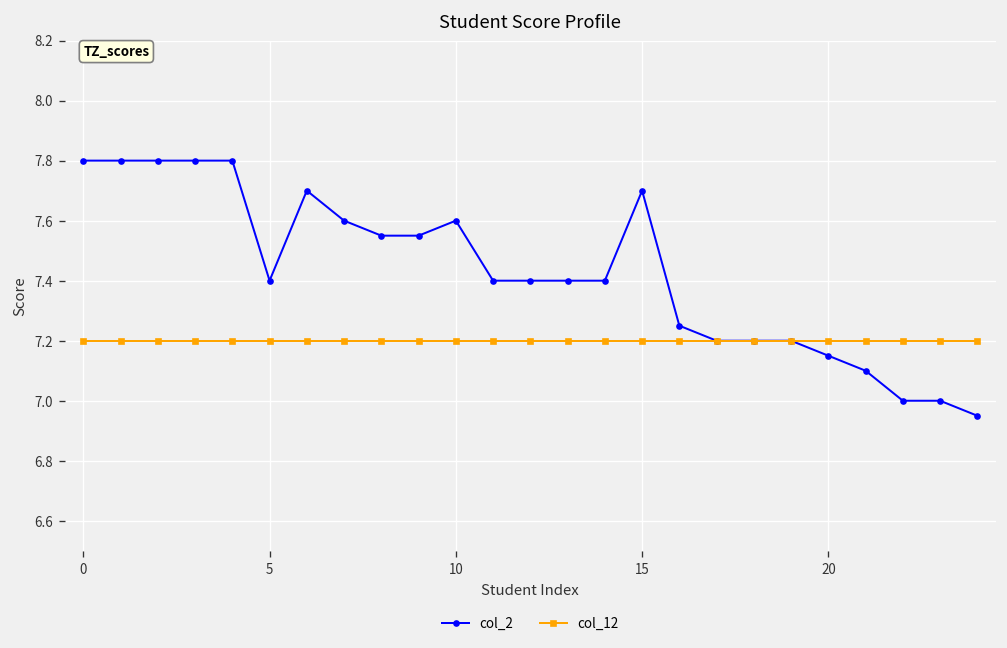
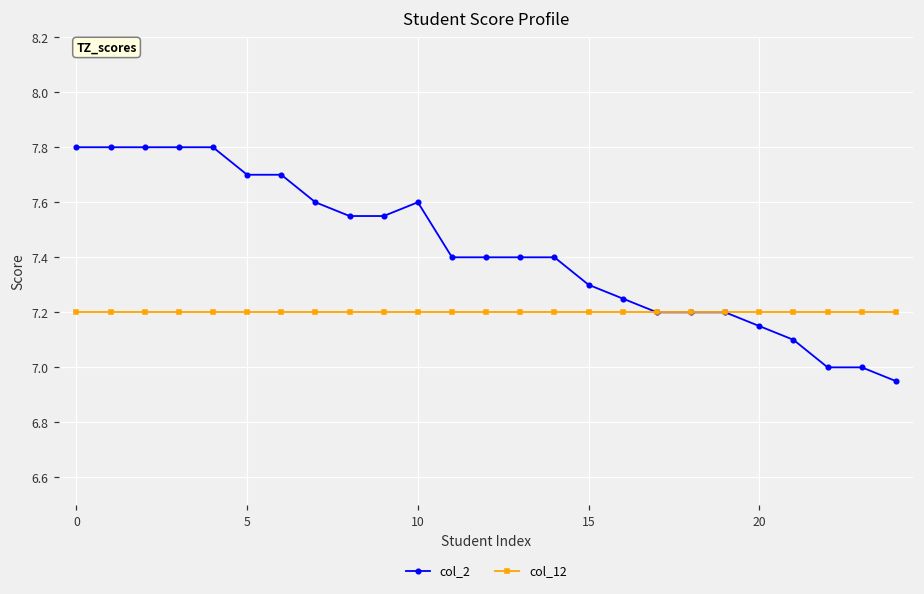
  {
    "col_2": {
      "0": 7.8,
-     "5": 7.4,
+     "5": 7.7,
      "10": 7.6,
-     "15": 7.7,
+     "15": 7.3,
      "20": 7.15
    },
    "col_12": {
      "0": 7.2,
      "5": 7.2,
      "10": 7.2,
      "15": 7.2,
      "20": 7.2
    }
  }
